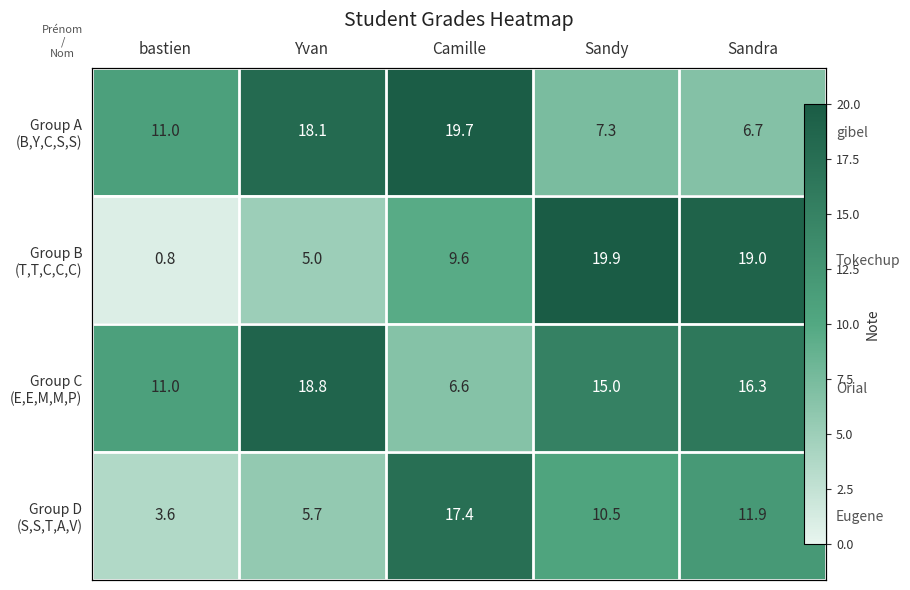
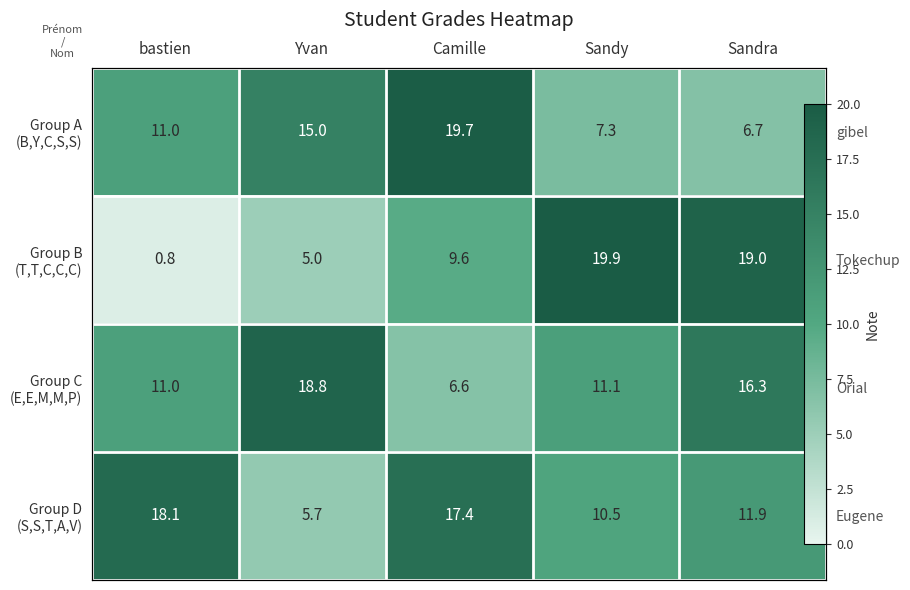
  {
    "Group A (B,Y,C,S,S)": {
      "bastien": 11.0,
-     "Yvan": 18.1,
+     "Yvan": 15.0,
      "Camille": 19.7,
      "Sandy": 7.3,
      "Sandra": 6.7
    },
    "Group B (T,T,C,C,C)": {
      "bastien": 0.8,
      "Yvan": 5.0,
      "Camille": 9.6,
      "Sandy": 19.9,
      "Sandra": 19.0
    },
    "Group C (E,E,M,M,P)": {
      "bastien": 11.0,
      "Yvan": 18.8,
      "Camille": 6.6,
-     "Sandy": 15.0,
+     "Sandy": 11.1,
      "Sandra": 16.3
    },
    "Group D (S,S,T,A,V)": {
-     "bastien": 3.6,
+     "bastien": 18.1,
      "Yvan": 5.7,
      "Camille": 17.4,
      "Sandy": 10.5,
      "Sandra": 11.9
    }
  }
